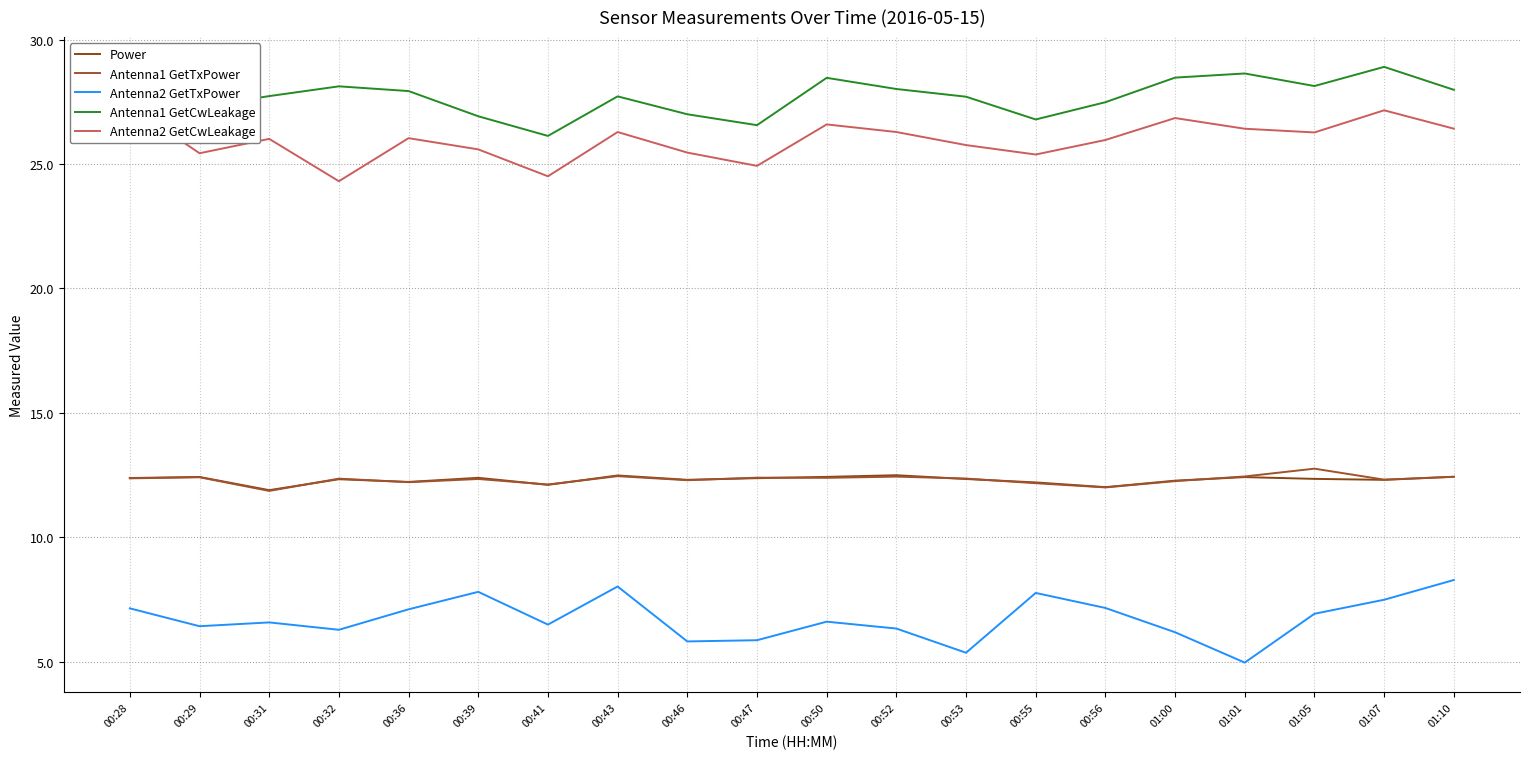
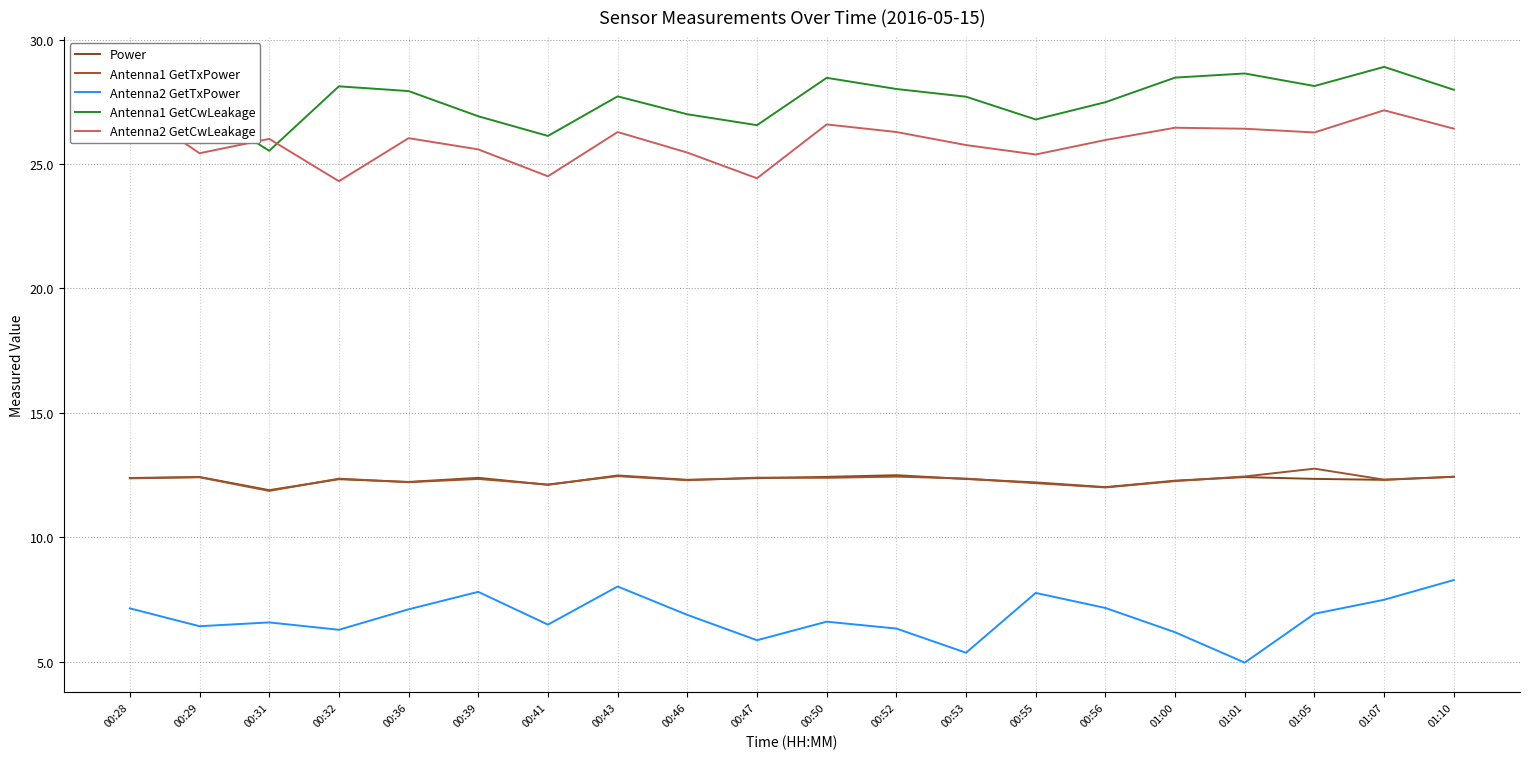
  {
    "Antenna2 GetTxPower": {
      "00:28": 7.1,
      "00:29": 6.4,
      "00:31": 6.6,
      "00:32": 6.3,
      "00:36": 7.1,
      "00:39": 7.8,
      "00:41": 6.5,
      "00:43": 8.0,
-     "00:46": 5.8,
+     "00:46": 6.9,
      "00:47": 5.9,
      "00:50": 6.6,
      "00:52": 6.3,
      "00:53": 5.4,
      "00:55": 7.8,
      "00:56": 7.2,
      "01:00": 6.2,
      "01:01": 5.0,
      "01:05": 6.9,
      "01:07": 7.5,
      "01:10": 8.3
    },
    "Antenna1 GetCwLeakage": {
-     "00:31": 27.7,
+     "00:31": 25.5,
      "00:32": 28.1,
      "00:36": 27.9,
      "00:39": 26.9,
      "00:41": 26.1,
      "00:43": 27.7,
      "00:46": 27.0,
      "00:47": 26.6,
      "00:50": 28.5,
      "00:52": 28.0,
      "00:53": 27.7,
      "00:55": 26.8,
      "00:56": 27.5,
      "01:00": 28.5,
      "01:01": 28.6,
      "01:05": 28.1,
      "01:07": 28.9,
      "01:10": 28.0
    },
    "Antenna2 GetCwLeakage": {
      "00:29": 25.4,
      "00:31": 26.0,
      "00:32": 24.3,
      "00:36": 26.0,
      "00:39": 25.6,
      "00:41": 24.5,
      "00:43": 26.3,
      "00:46": 25.5,
-     "00:47": 24.9,
+     "00:47": 24.4,
      "00:50": 26.6,
      "00:52": 26.3,
      "00:53": 25.8,
      "00:55": 25.4,
      "00:56": 26.0,
-     "01:00": 26.9,
+     "01:00": 26.5,
      "01:01": 26.4,
      "01:05": 26.3,
      "01:07": 27.2,
      "01:10": 26.4
    }
  }
